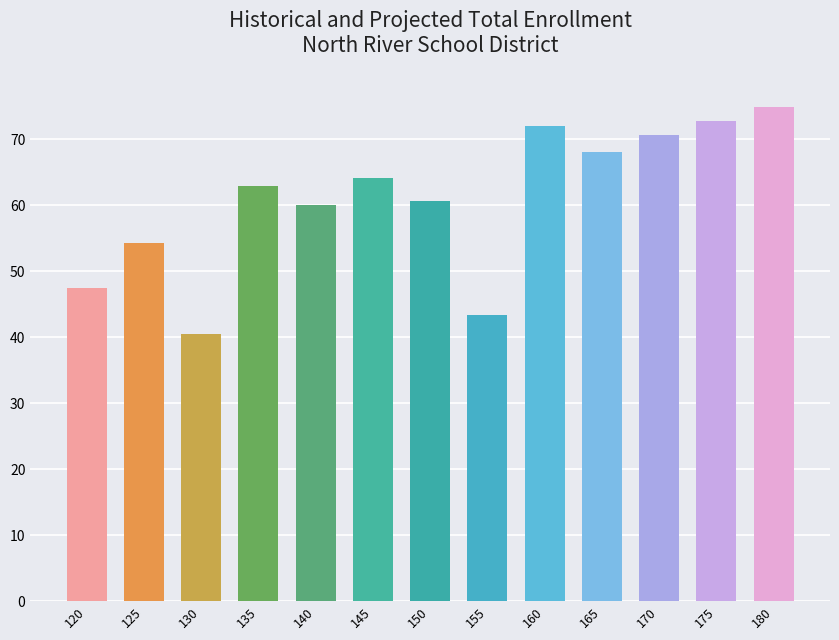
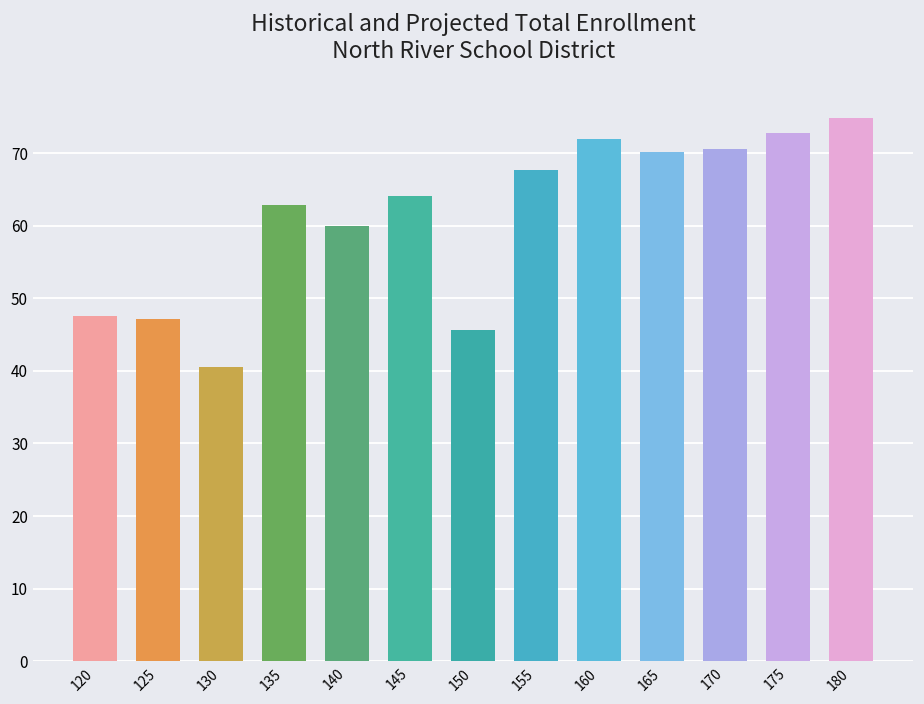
  {
    "120": 48,
-   "125": 54,
+   "125": 47,
    "130": 41,
    "135": 63,
    "140": 60,
    "145": 64,
-   "150": 61,
-   "155": 43,
+   "150": 46,
+   "155": 68,
    "160": 72,
-   "165": 68,
+   "165": 70,
    "170": 71,
    "175": 73,
    "180": 75
  }
